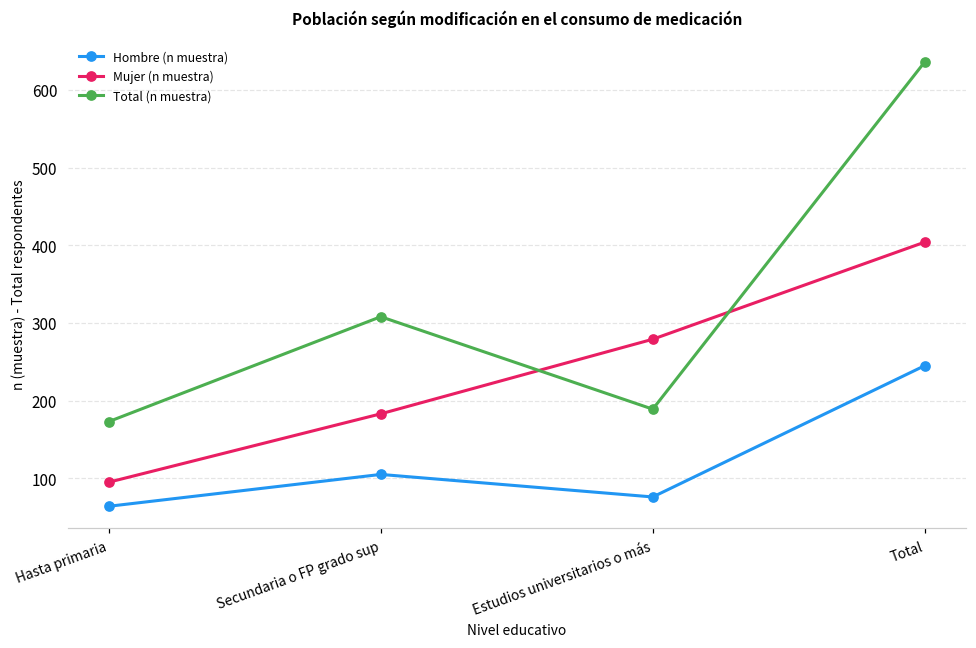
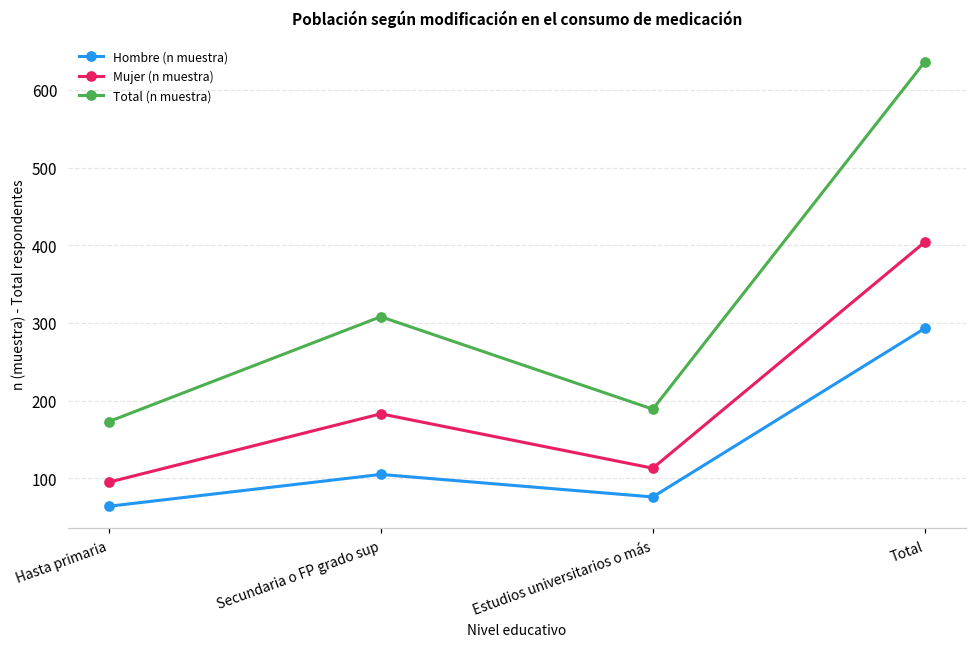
  {
    "Hombre (n muestra)": {
      "Hasta primaria": 60,
      "Secundaria o FP grado sup": 110,
      "Estudios universitarios o más": 80,
-     "Total": 250
+     "Total": 290
    },
    "Mujer (n muestra)": {
      "Hasta primaria": 100,
      "Secundaria o FP grado sup": 180,
-     "Estudios universitarios o más": 280,
+     "Estudios universitarios o más": 110,
      "Total": 400
    },
    "Total (n muestra)": {
      "Hasta primaria": 170,
      "Secundaria o FP grado sup": 310,
      "Estudios universitarios o más": 190,
      "Total": 640
    }
  }
